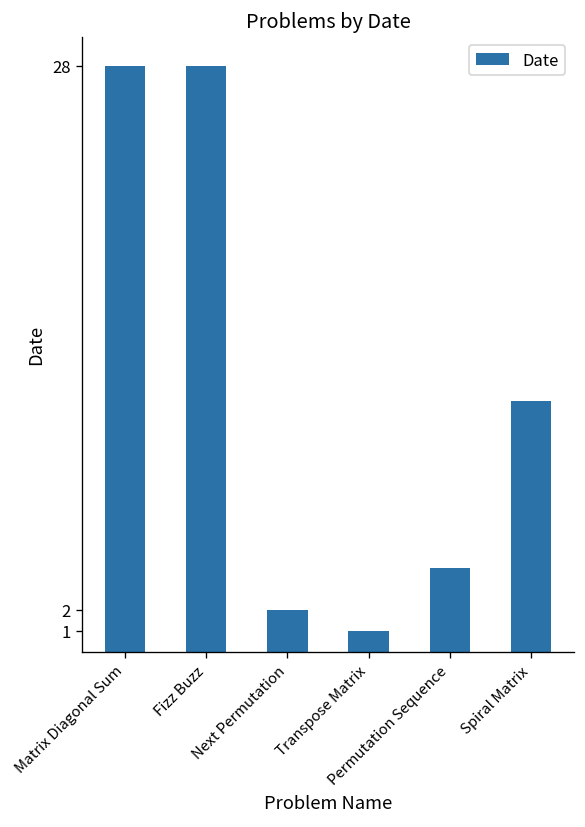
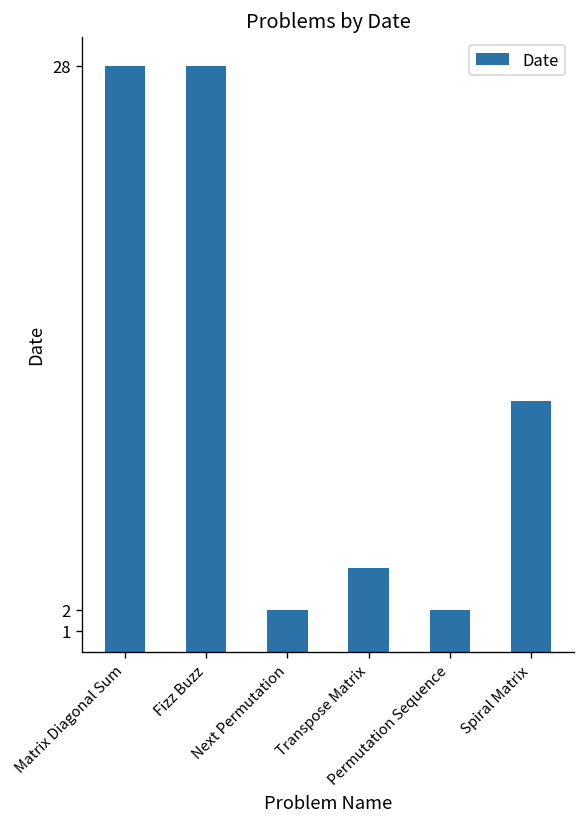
  {
    "Matrix Diagonal Sum": 28,
    "Fizz Buzz": 28,
    "Next Permutation": 2,
-   "Transpose Matrix": 1,
-   "Permutation Sequence": 4,
+   "Transpose Matrix": 4,
+   "Permutation Sequence": 2,
    "Spiral Matrix": 12
  }
